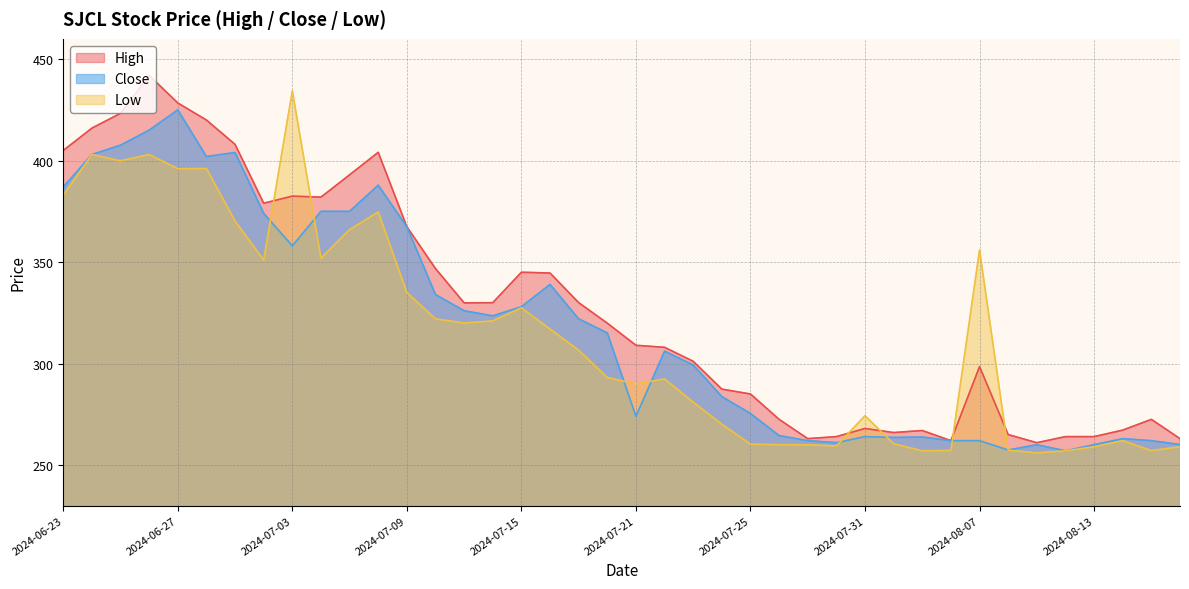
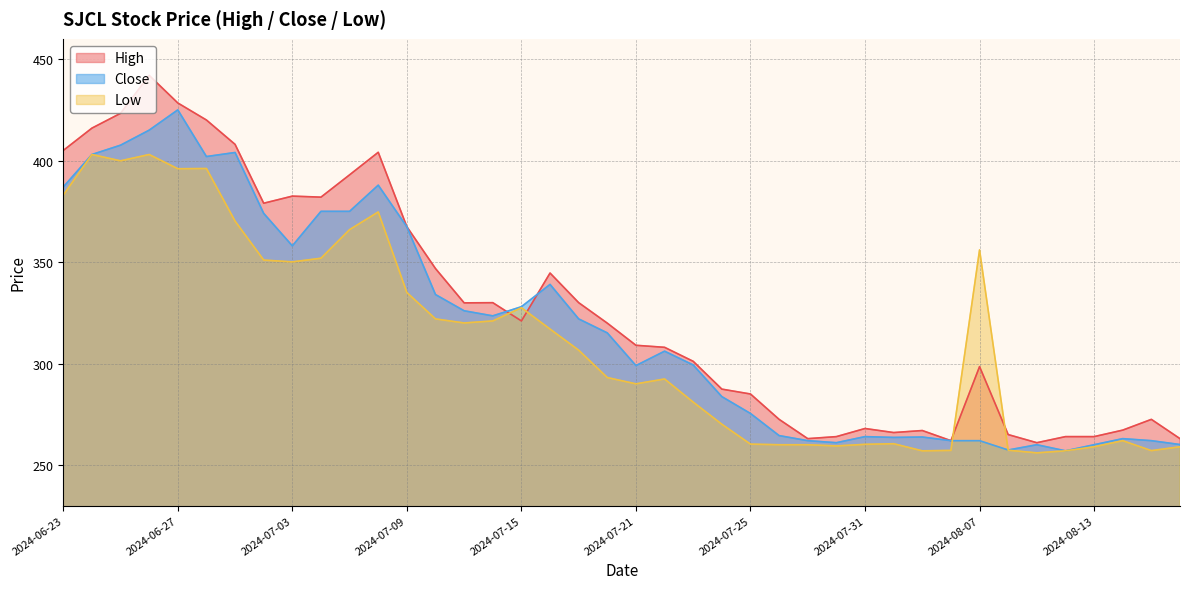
  {
    "High": {
      "2024-06-23": 405,
      "2024-06-27": 428,
      "2024-07-03": 383,
-     "2024-07-15": 345,
+     "2024-07-15": 321,
      "2024-07-21": 309,
      "2024-07-25": 285,
      "2024-07-31": 268,
      "2024-08-07": 299,
      "2024-08-13": 264
    },
    "Close": {
      "2024-06-23": 387,
      "2024-06-27": 425,
      "2024-07-03": 358,
-     "2024-07-21": 274,
+     "2024-07-21": 299,
      "2024-07-25": 275,
      "2024-07-31": 264,
      "2024-08-07": 262
    },
    "Low": {
      "2024-06-23": 383,
      "2024-06-27": 396,
-     "2024-07-03": 434,
+     "2024-07-03": 350,
      "2024-07-09": 335,
      "2024-07-21": 290,
      "2024-07-25": 260,
-     "2024-07-31": 274,
+     "2024-07-31": 260,
      "2024-08-07": 356
    }
  }
